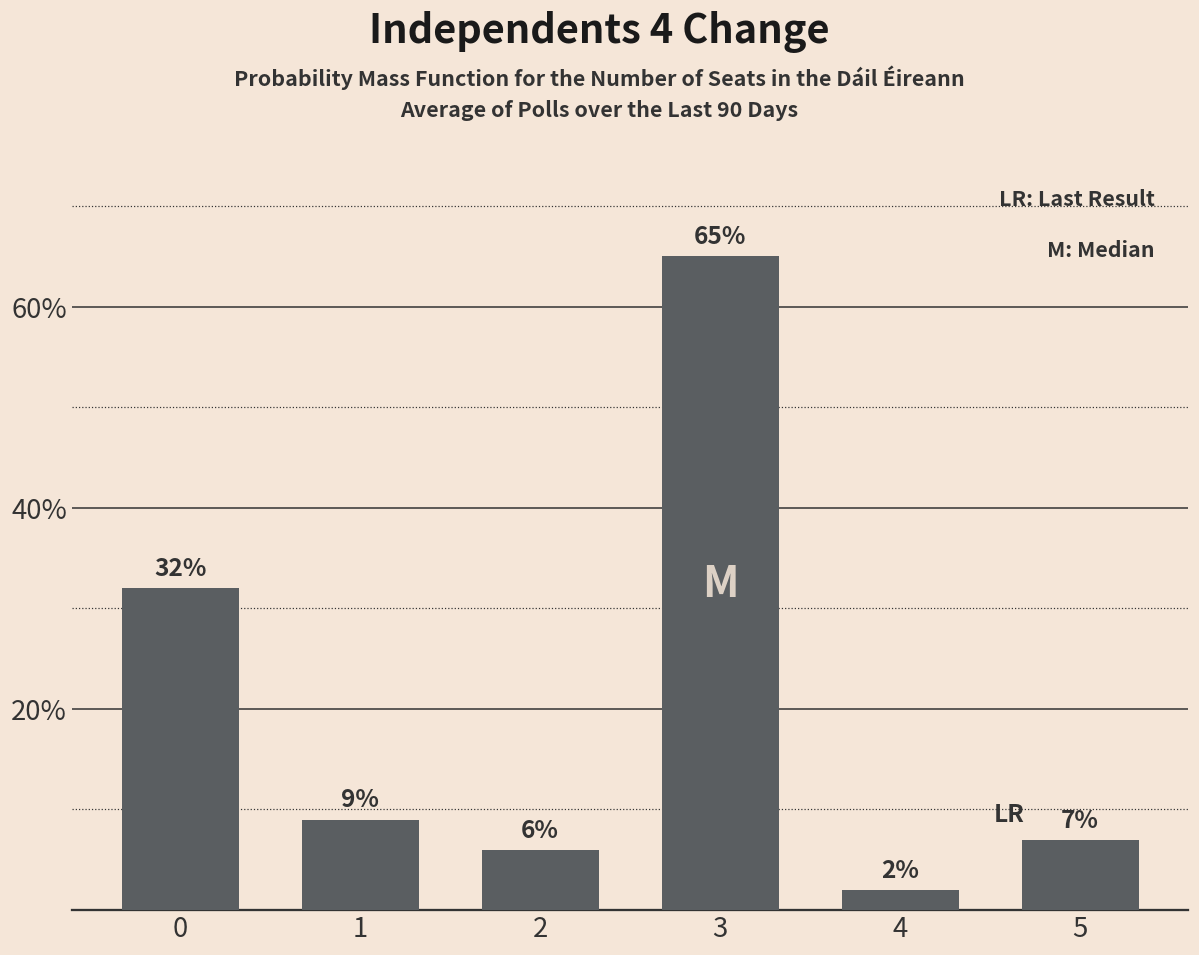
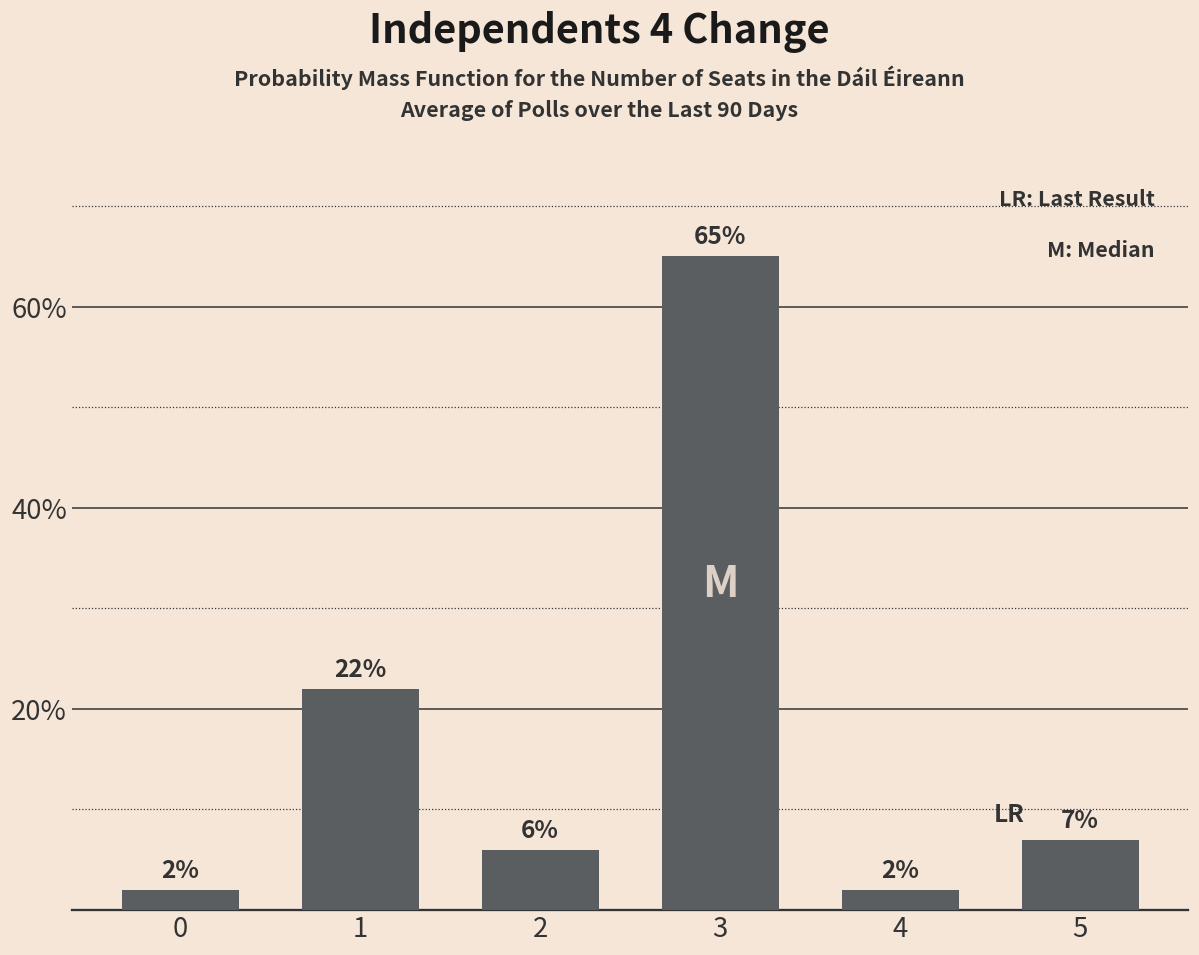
  {
-   "0": "32%",
-   "1": "9%",
+   "0": "2%",
+   "1": "22%",
    "2": "6%",
    "3": "65%",
    "4": "2%",
    "5": "7%"
  }
